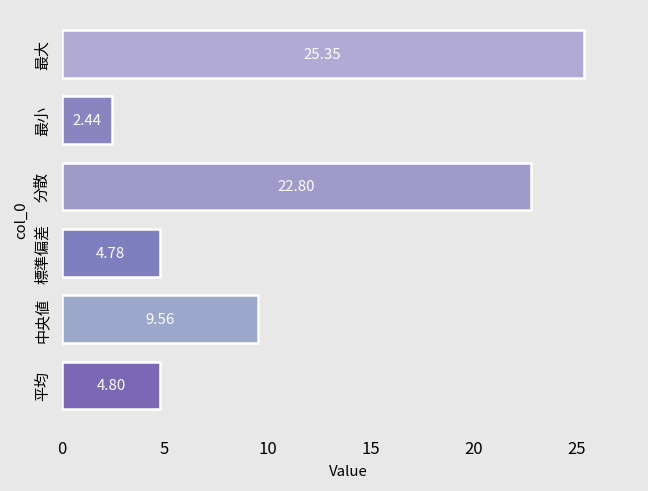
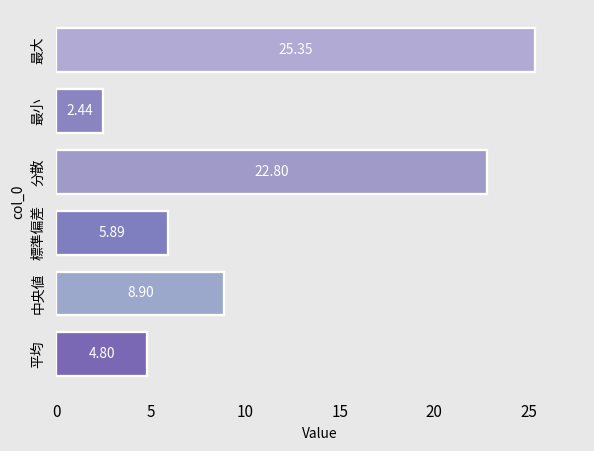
  {
    "最大": 25.35,
    "最小": 2.44,
    "分散": 22.80,
-   "標準偏差": 4.78,
-   "中央値": 9.56,
+   "標準偏差": 5.89,
+   "中央値": 8.90,
    "平均": 4.80
  }
